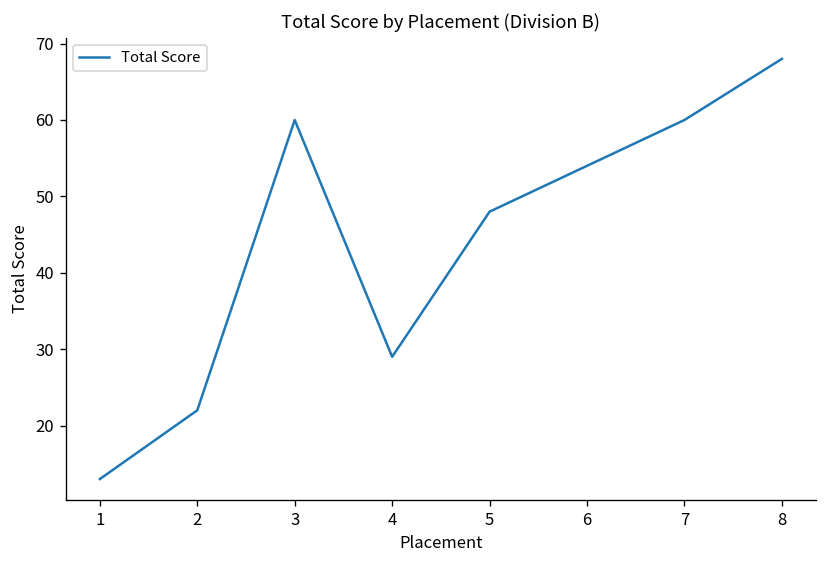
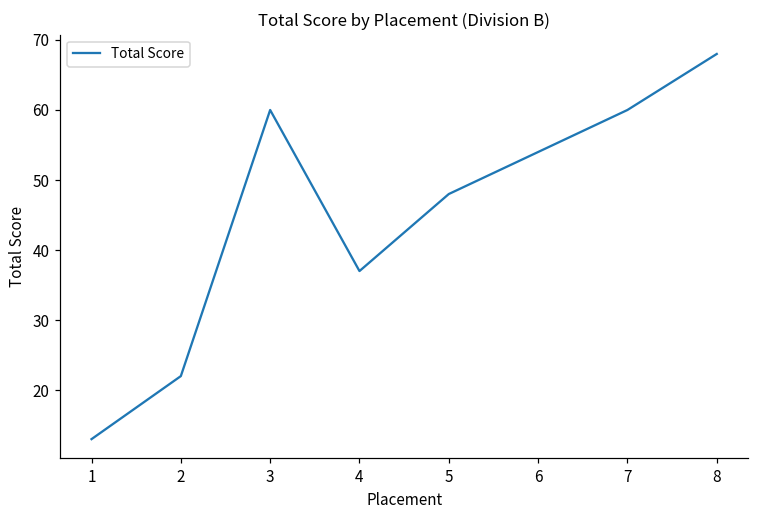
  {
    "1": 13,
    "2": 22,
    "3": 60,
-   "4": 29,
+   "4": 37,
    "5": 48,
    "6": 54,
    "7": 60,
    "8": 68
  }
